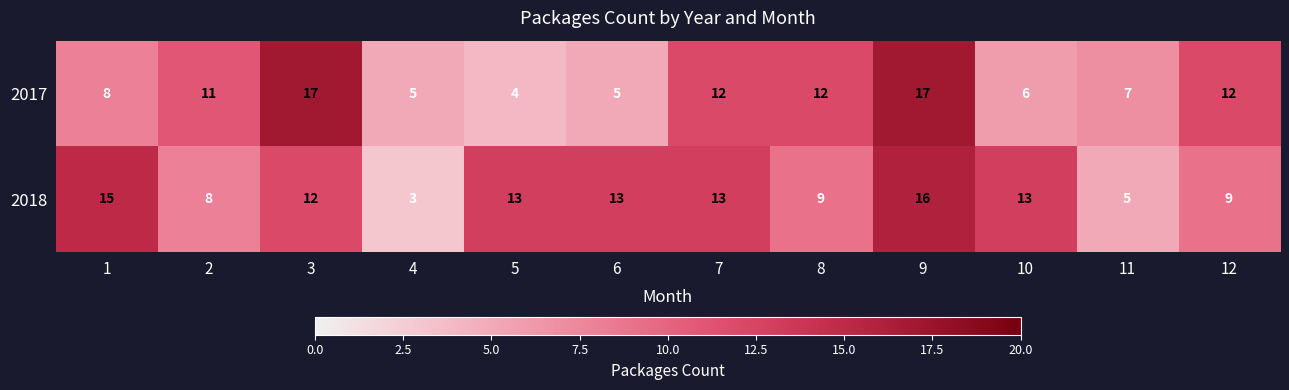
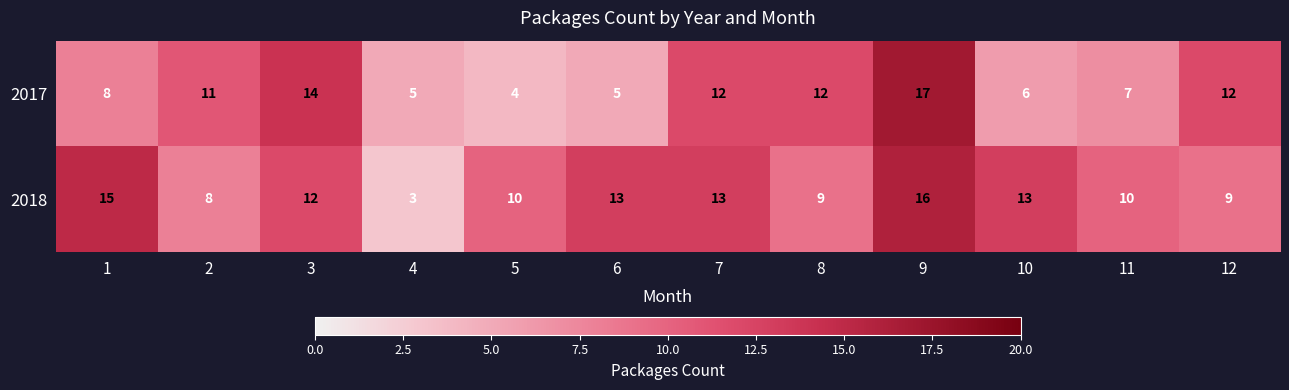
  {
    "2017": {
      "1": 8,
      "2": 11,
-     "3": 17,
+     "3": 14,
      "4": 5,
      "5": 4,
      "6": 5,
      "7": 12,
      "8": 12,
      "9": 17,
      "10": 6,
      "11": 7,
      "12": 12
    },
    "2018": {
      "1": 15,
      "2": 8,
      "3": 12,
      "4": 3,
-     "5": 13,
+     "5": 10,
      "6": 13,
      "7": 13,
      "8": 9,
      "9": 16,
      "10": 13,
-     "11": 5,
+     "11": 10,
      "12": 9
    }
  }
